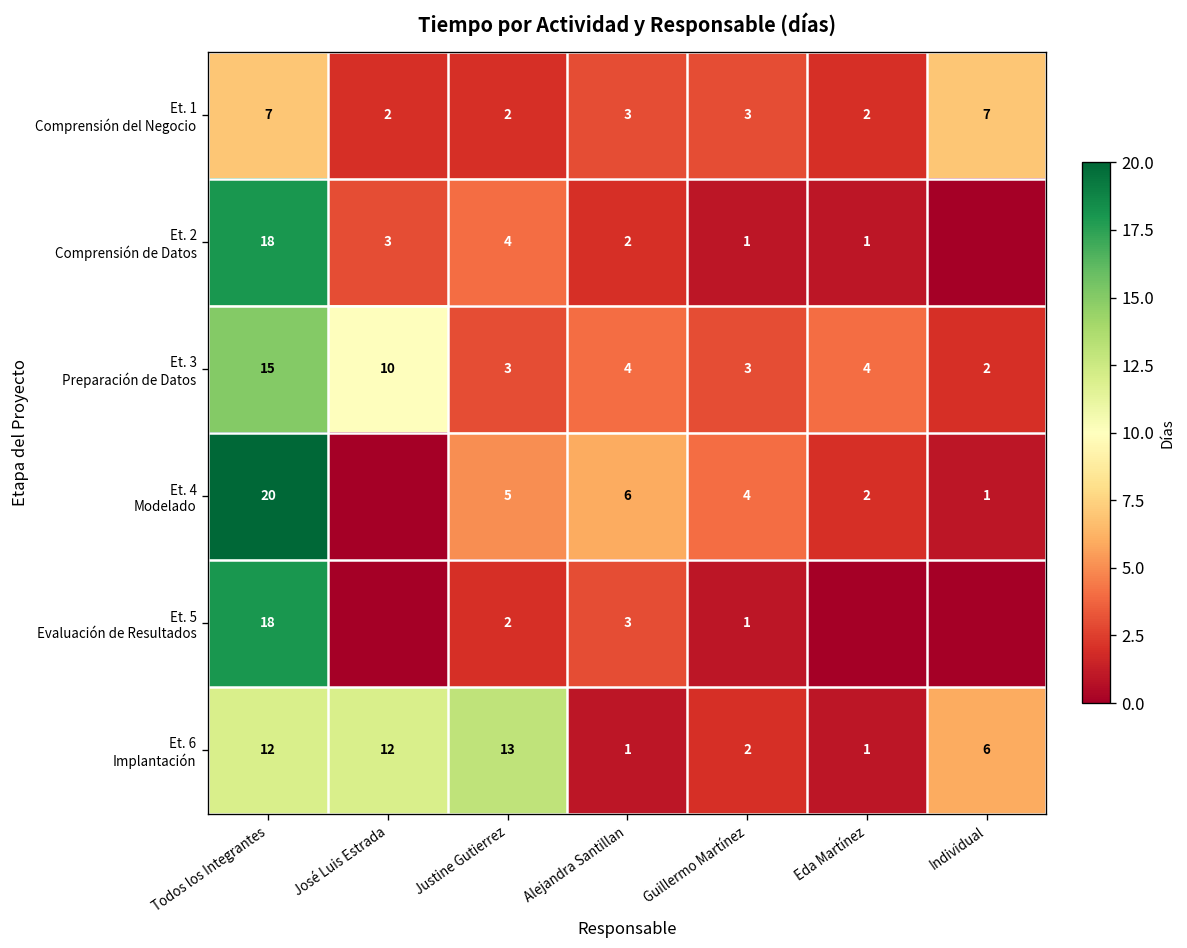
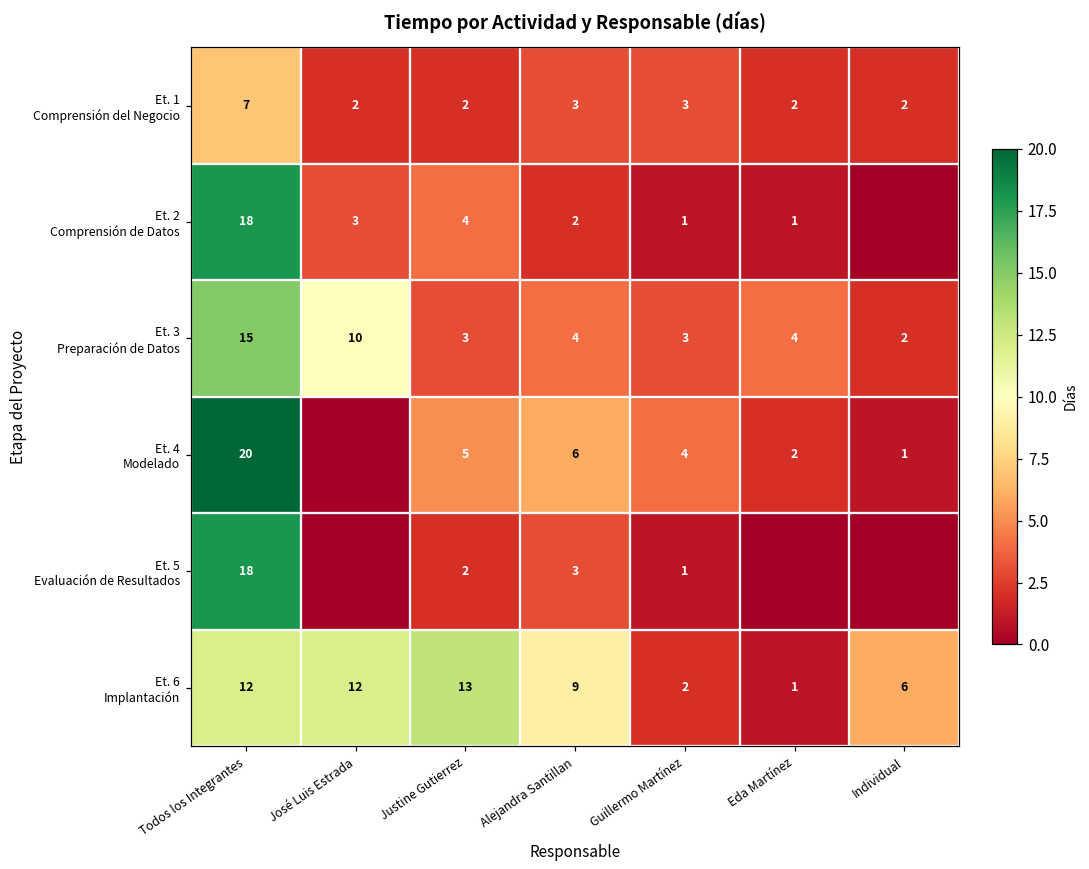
  {
    "Et. 1 Comprensión del Negocio": {
      "Todos los Integrantes": 7,
      "José Luis Estrada": 2,
      "Justine Gutierrez": 2,
      "Alejandra Santillan": 3,
      "Guillermo Martínez": 3,
      "Eda Martínez": 2,
-     "Individual": 7
+     "Individual": 2
    },
    "Et. 2 Comprensión de Datos": {
      "Todos los Integrantes": 18,
      "José Luis Estrada": 3,
      "Justine Gutierrez": 4,
      "Alejandra Santillan": 2,
      "Guillermo Martínez": 1,
      "Eda Martínez": 1
    },
    "Et. 3 Preparación de Datos": {
      "Todos los Integrantes": 15,
      "José Luis Estrada": 10,
      "Justine Gutierrez": 3,
      "Alejandra Santillan": 4,
      "Guillermo Martínez": 3,
      "Eda Martínez": 4,
      "Individual": 2
    },
    "Et. 4 Modelado": {
      "Todos los Integrantes": 20,
      "Justine Gutierrez": 5,
      "Alejandra Santillan": 6,
      "Guillermo Martínez": 4,
      "Eda Martínez": 2,
      "Individual": 1
    },
    "Et. 5 Evaluación de Resultados": {
      "Todos los Integrantes": 18,
      "Justine Gutierrez": 2,
      "Alejandra Santillan": 3,
      "Guillermo Martínez": 1
    },
    "Et. 6 Implantación": {
      "Todos los Integrantes": 12,
      "José Luis Estrada": 12,
      "Justine Gutierrez": 13,
-     "Alejandra Santillan": 1,
+     "Alejandra Santillan": 9,
      "Guillermo Martínez": 2,
      "Eda Martínez": 1,
      "Individual": 6
    }
  }
